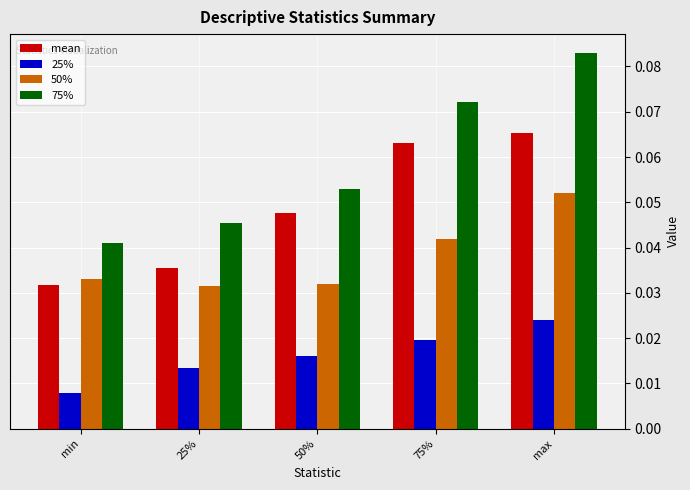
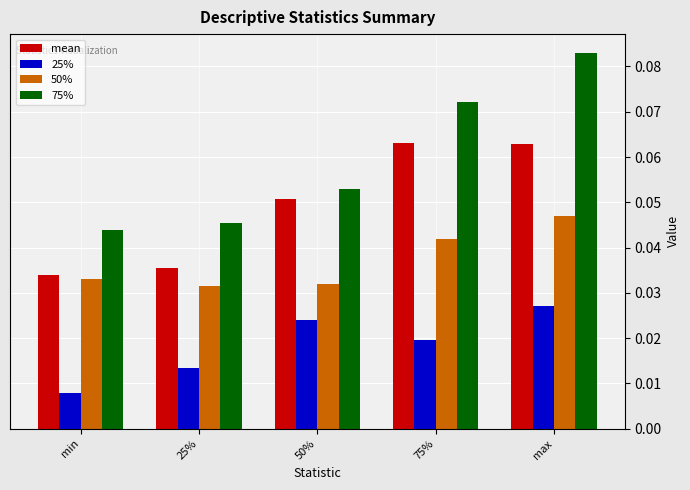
  {
    "mean": {
-     "min": 0.032,
+     "min": 0.034,
      "25%": 0.036,
-     "50%": 0.048,
+     "50%": 0.051,
      "75%": 0.063,
-     "max": 0.065
+     "max": 0.063
    },
    "25%": {
      "min": 0.008,
      "25%": 0.014,
-     "50%": 0.016,
+     "50%": 0.024,
      "75%": 0.020,
-     "max": 0.024
+     "max": 0.027
    },
    "50%": {
      "min": 0.033,
      "25%": 0.032,
      "50%": 0.032,
      "75%": 0.042,
-     "max": 0.052
+     "max": 0.047
    },
    "75%": {
-     "min": 0.041,
+     "min": 0.044,
      "25%": 0.046,
      "50%": 0.053,
      "75%": 0.072,
      "max": 0.083
    }
  }
